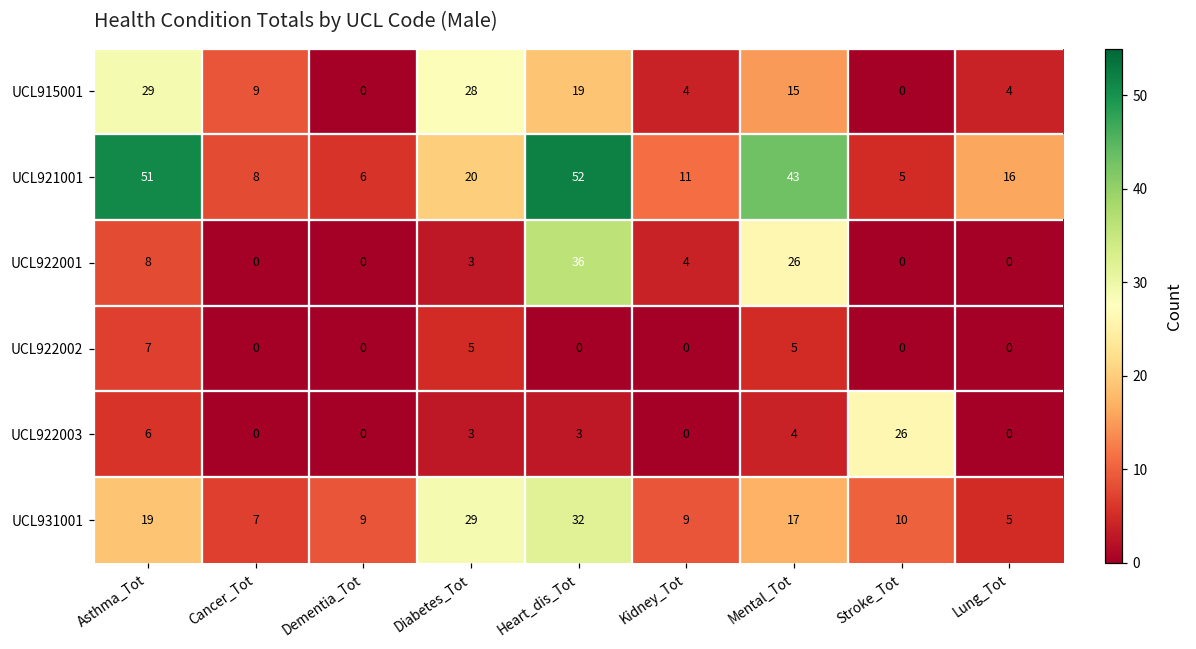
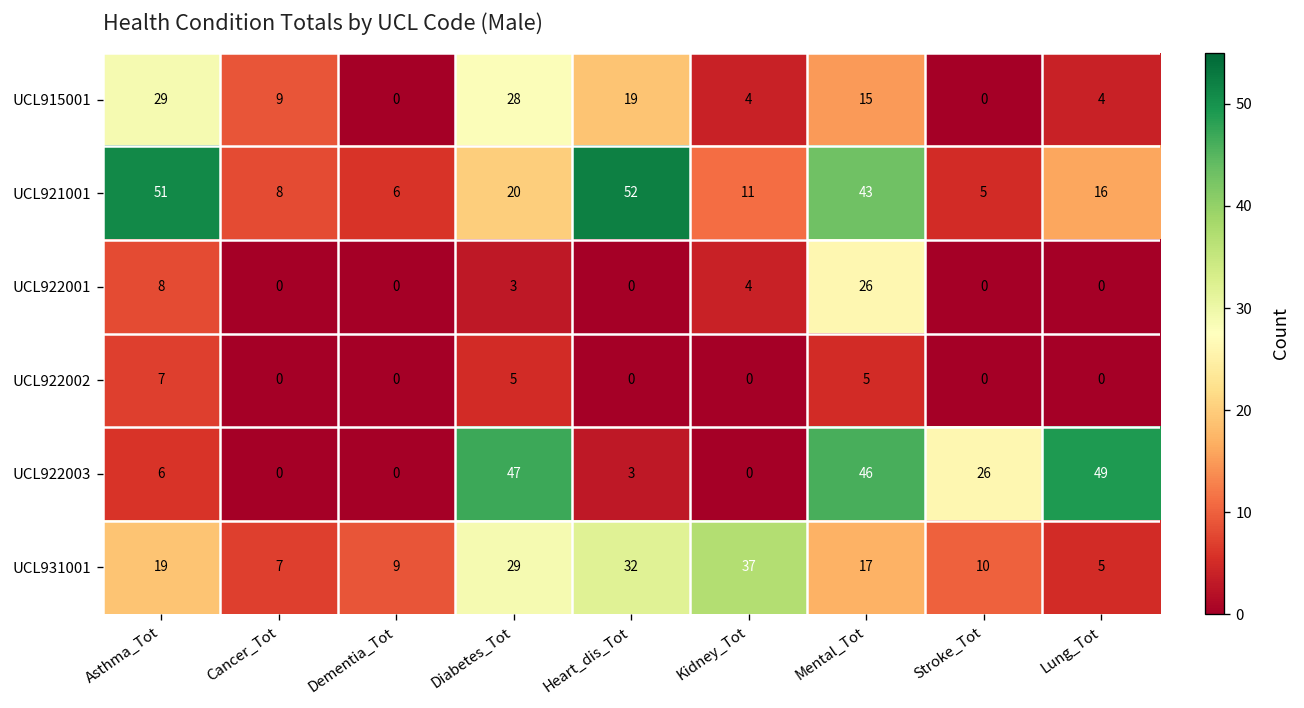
  {
    "UCL915001": {
      "Asthma_Tot": 29,
      "Cancer_Tot": 9,
      "Dementia_Tot": 0,
      "Diabetes_Tot": 28,
      "Heart_dis_Tot": 19,
      "Kidney_Tot": 4,
      "Mental_Tot": 15,
      "Stroke_Tot": 0,
      "Lung_Tot": 4
    },
    "UCL921001": {
      "Asthma_Tot": 51,
      "Cancer_Tot": 8,
      "Dementia_Tot": 6,
      "Diabetes_Tot": 20,
      "Heart_dis_Tot": 52,
      "Kidney_Tot": 11,
      "Mental_Tot": 43,
      "Stroke_Tot": 5,
      "Lung_Tot": 16
    },
    "UCL922001": {
      "Asthma_Tot": 8,
      "Cancer_Tot": 0,
      "Dementia_Tot": 0,
      "Diabetes_Tot": 3,
-     "Heart_dis_Tot": 36,
+     "Heart_dis_Tot": 0,
      "Kidney_Tot": 4,
      "Mental_Tot": 26,
      "Stroke_Tot": 0,
      "Lung_Tot": 0
    },
    "UCL922002": {
      "Asthma_Tot": 7,
      "Cancer_Tot": 0,
      "Dementia_Tot": 0,
      "Diabetes_Tot": 5,
      "Heart_dis_Tot": 0,
      "Kidney_Tot": 0,
      "Mental_Tot": 5,
      "Stroke_Tot": 0,
      "Lung_Tot": 0
    },
    "UCL922003": {
      "Asthma_Tot": 6,
      "Cancer_Tot": 0,
      "Dementia_Tot": 0,
-     "Diabetes_Tot": 3,
+     "Diabetes_Tot": 47,
      "Heart_dis_Tot": 3,
      "Kidney_Tot": 0,
-     "Mental_Tot": 4,
+     "Mental_Tot": 46,
      "Stroke_Tot": 26,
-     "Lung_Tot": 0
+     "Lung_Tot": 49
    },
    "UCL931001": {
      "Asthma_Tot": 19,
      "Cancer_Tot": 7,
      "Dementia_Tot": 9,
      "Diabetes_Tot": 29,
      "Heart_dis_Tot": 32,
-     "Kidney_Tot": 9,
+     "Kidney_Tot": 37,
      "Mental_Tot": 17,
      "Stroke_Tot": 10,
      "Lung_Tot": 5
    }
  }
